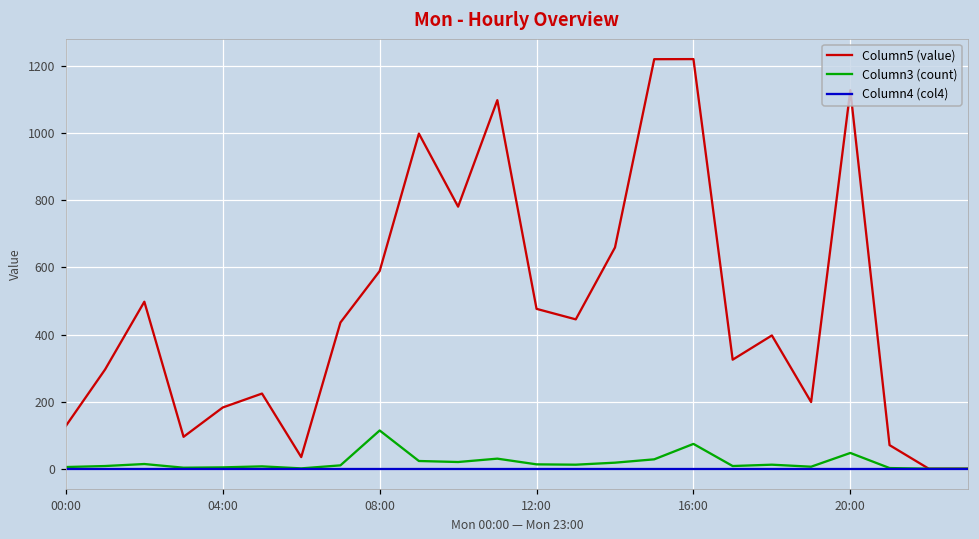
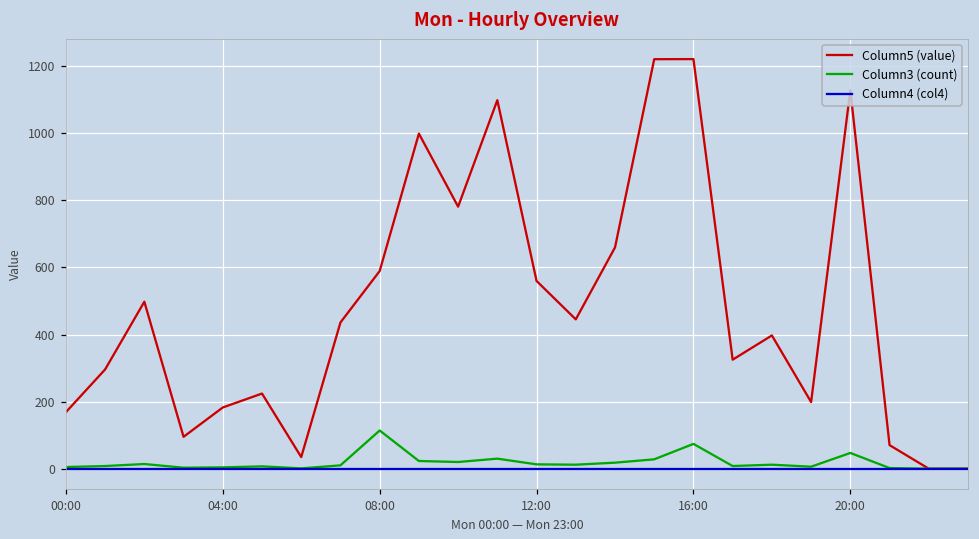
  {
    "Column5 (value)": {
-     "00:00": 130,
+     "00:00": 170,
      "04:00": 180,
      "08:00": 590,
-     "12:00": 480,
+     "12:00": 560,
      "16:00": 1220
    },
    "Column3 (count)": {
      "08:00": 110,
      "12:00": 10,
      "16:00": 70,
      "20:00": 50
    },
    "Column4 (col4)": {
      "08:00": 0,
      "12:00": 0,
      "16:00": 0,
      "20:00": 0
    }
  }
